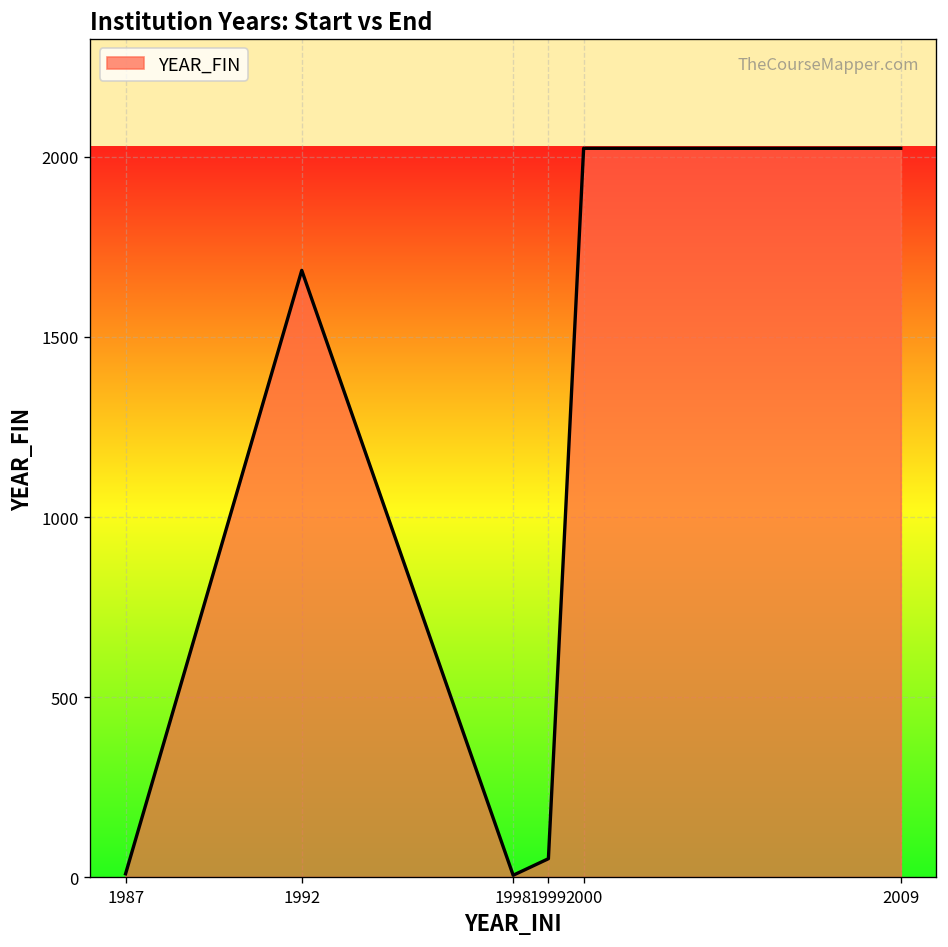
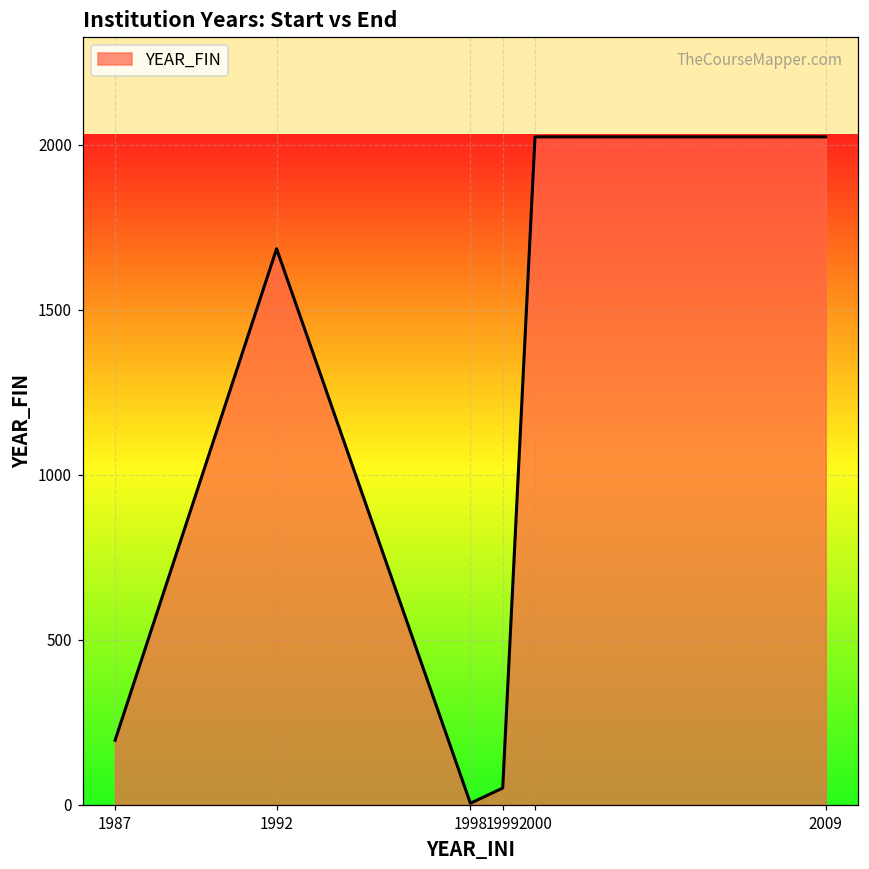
  {
-   "1987": 10,
+   "1987": 200,
    "1992": 1690,
    "1998": 10,
    "1999": 50,
    "2000": 2020,
    "2009": 2020
  }
